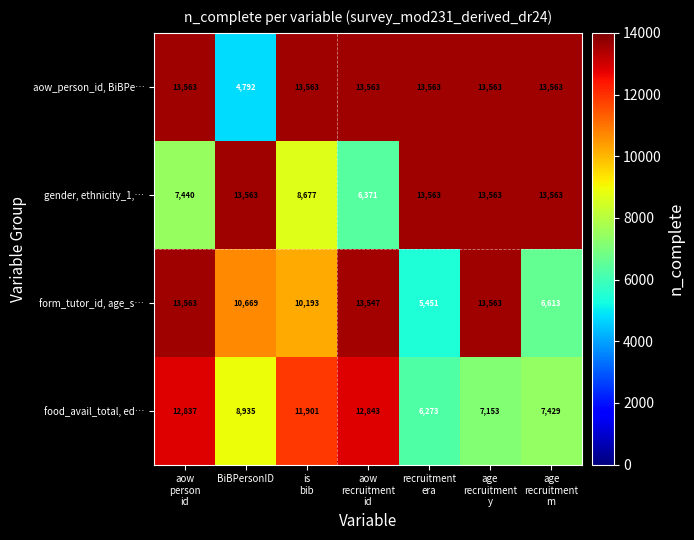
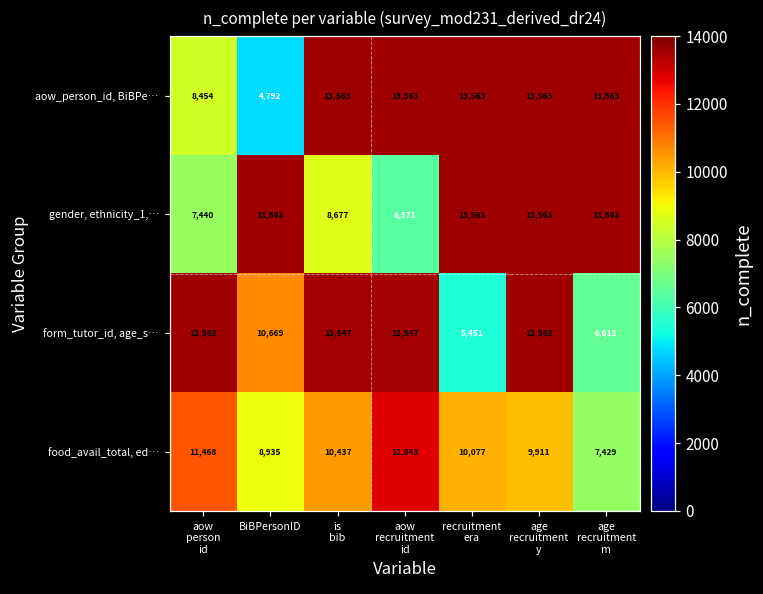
  {
    "aow_person_id, BiBPe…": {
-     "aow person id": "13,563",
+     "aow person id": "8,454",
      "BiBPersonID": "4,792",
      "is bib": "13,563",
      "aow recruitment id": "13,563",
      "recruitment era": "13,563",
      "age recruitment y": "13,563",
      "age recruitment m": "13,563"
    },
    "gender, ethnicity_1,…": {
      "aow person id": "7,440",
      "BiBPersonID": "13,563",
      "is bib": "8,677",
      "aow recruitment id": "6,371",
      "recruitment era": "13,563",
      "age recruitment y": "13,563",
      "age recruitment m": "13,563"
    },
    "form_tutor_id, age_s…": {
      "aow person id": "13,563",
      "BiBPersonID": "10,669",
-     "is bib": "10,193",
+     "is bib": "13,547",
      "aow recruitment id": "13,547",
      "recruitment era": "5,451",
      "age recruitment y": "13,563",
      "age recruitment m": "6,613"
    },
    "food_avail_total, ed…": {
-     "aow person id": "12,837",
+     "aow person id": "11,468",
      "BiBPersonID": "8,935",
-     "is bib": "11,901",
+     "is bib": "10,437",
      "aow recruitment id": "12,843",
-     "recruitment era": "6,273",
-     "age recruitment y": "7,153",
+     "recruitment era": "10,077",
+     "age recruitment y": "9,911",
      "age recruitment m": "7,429"
    }
  }
